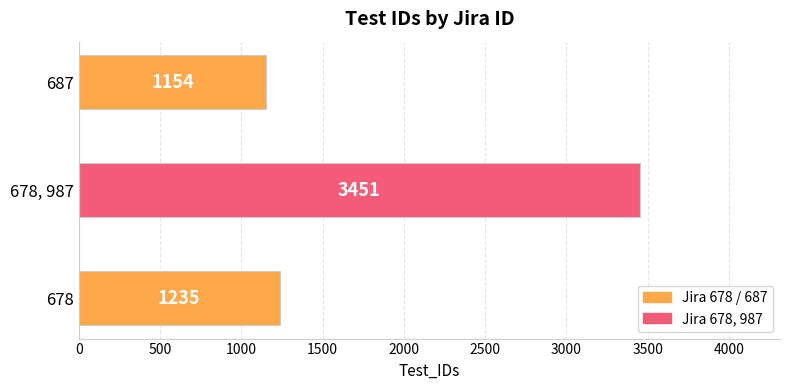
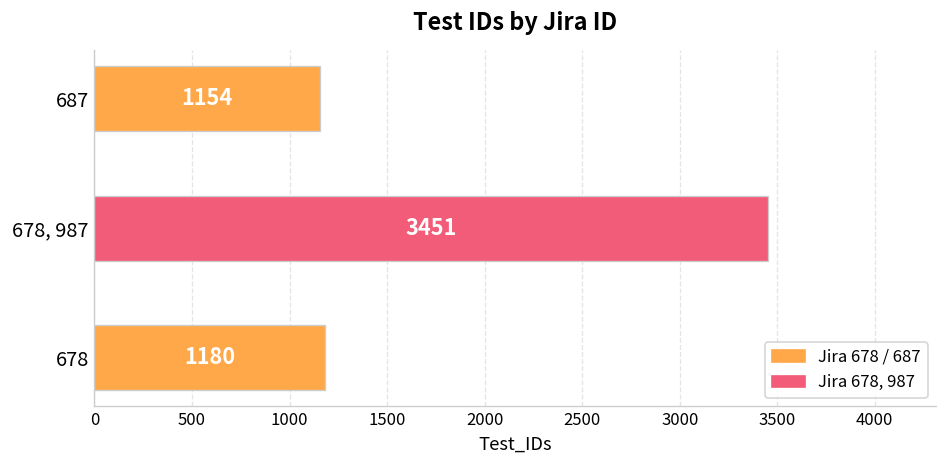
  {
    "687": 1154,
    "678, 987": 3451,
-   "678": 1235
+   "678": 1180
  }
